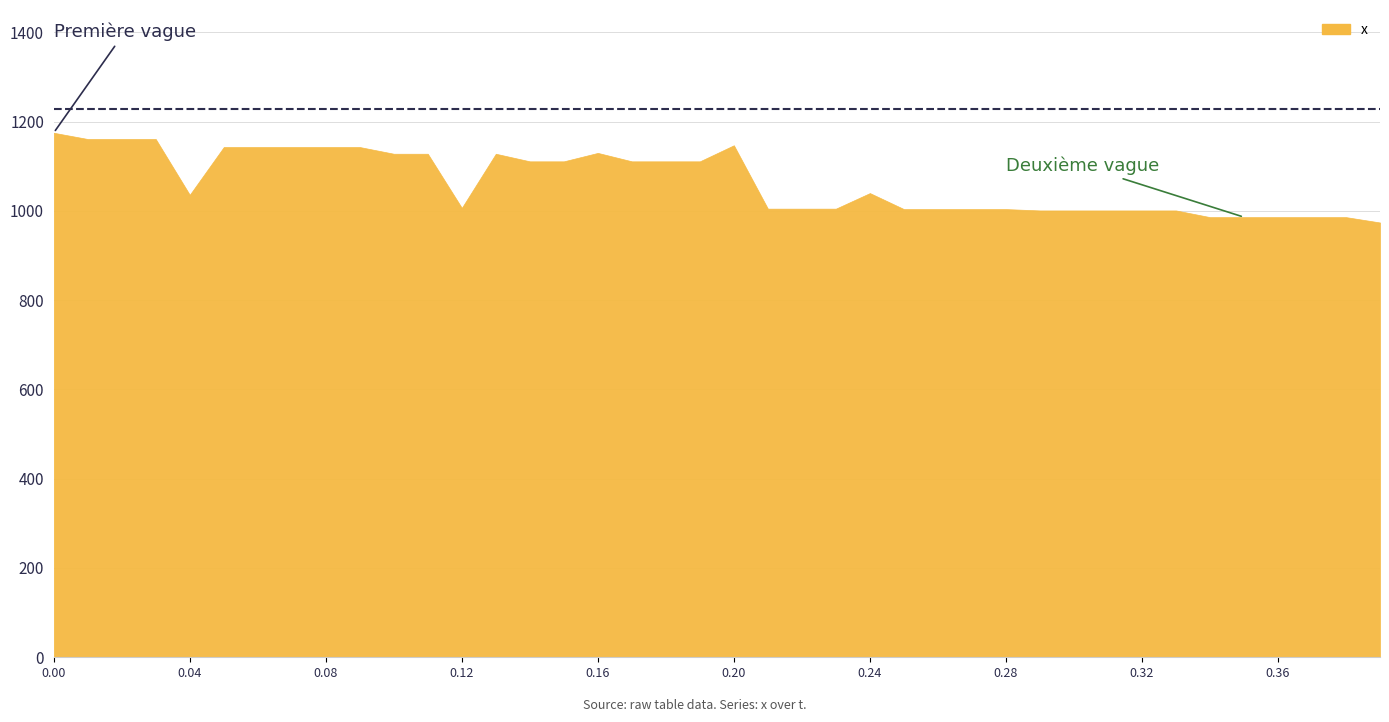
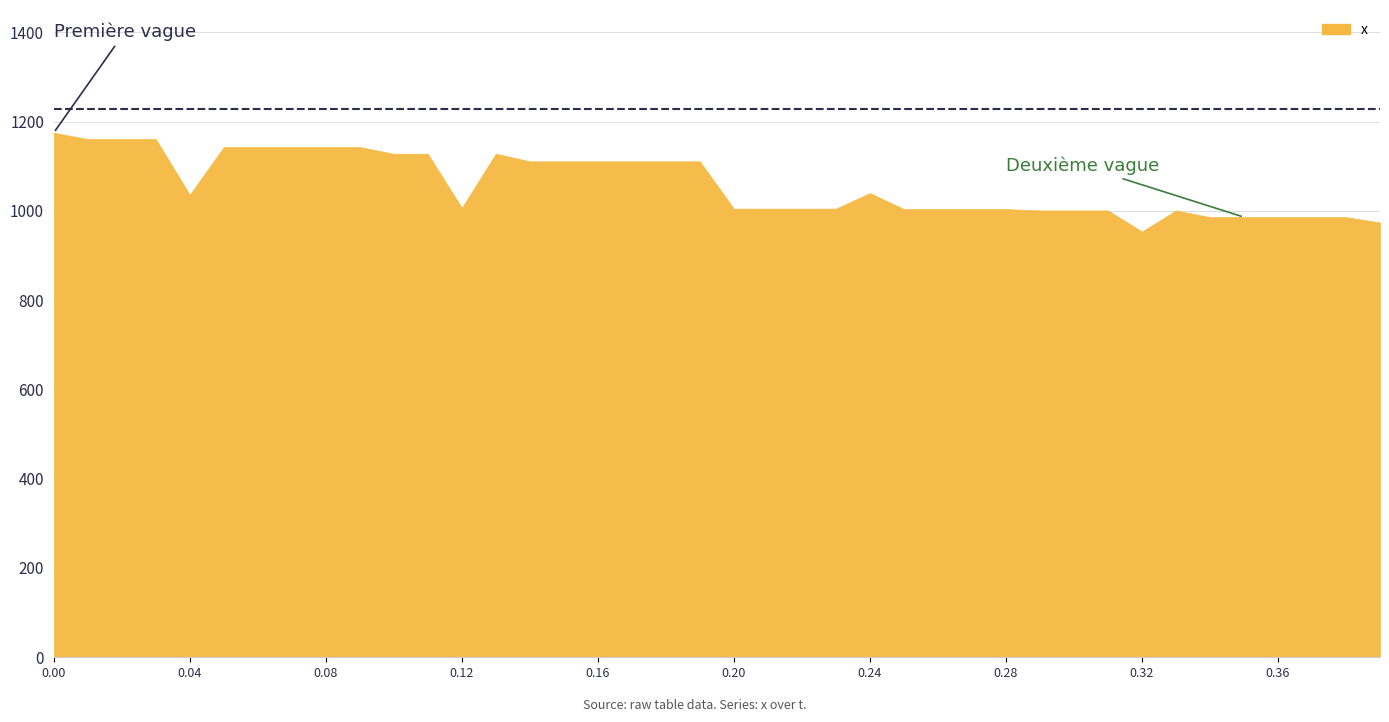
  {
    "0.00": 1180,
    "0.04": 1040,
    "0.08": 1140,
    "0.12": 1010,
-   "0.16": 1130,
-   "0.20": 1150,
+   "0.16": 1110,
+   "0.20": 1010,
    "0.24": 1040,
    "0.28": 1000,
-   "0.32": 1000,
+   "0.32": 950,
    "0.36": 990
  }
